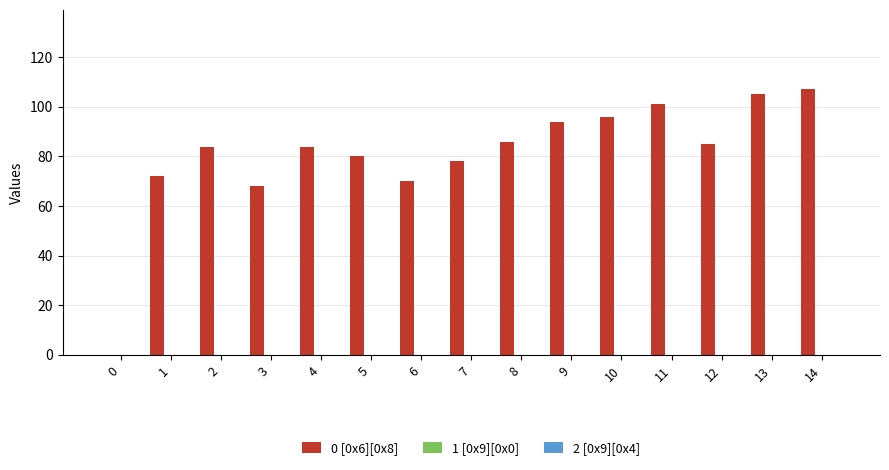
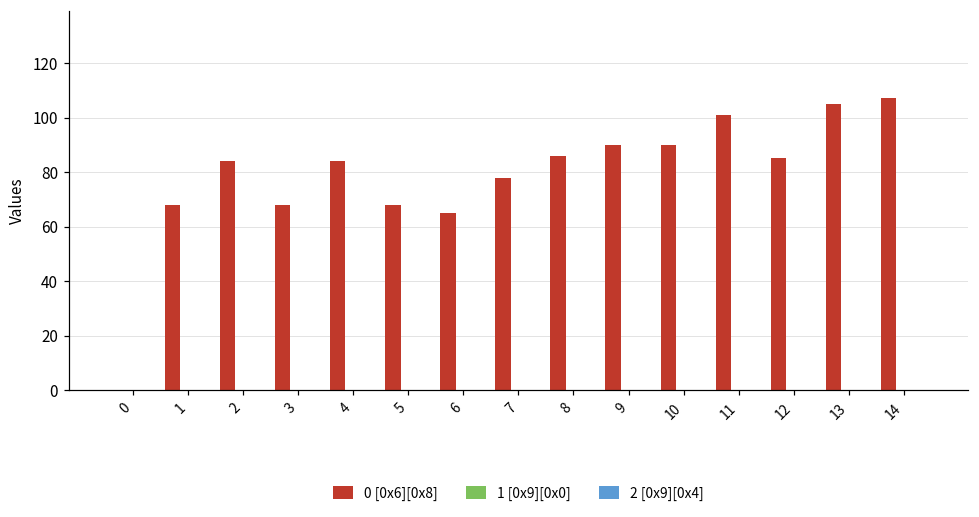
  {
    "0 [0x6][0x8]": {
      "0": 0,
-     "1": 72,
+     "1": 68,
      "2": 84,
      "3": 68,
      "4": 84,
-     "5": 80,
-     "6": 70,
+     "5": 68,
+     "6": 65,
      "7": 78,
      "8": 86,
-     "9": 94,
-     "10": 96,
+     "9": 90,
+     "10": 90,
      "11": 101,
      "12": 85,
      "13": 105,
      "14": 107
    },
    "1 [0x9][0x0]": {
      "0": 0,
      "1": 0,
      "2": 0,
      "3": 0,
      "4": 0,
      "5": 0,
      "6": 0,
      "7": 0,
      "8": 0,
      "9": 0,
      "10": 0,
      "11": 0,
      "12": 0,
      "13": 0,
      "14": 0
    },
    "2 [0x9][0x4]": {
      "0": 0,
      "1": 0,
      "2": 0,
      "3": 0,
      "4": 0,
      "5": 0,
      "6": 0,
      "7": 0,
      "8": 0,
      "9": 0,
      "10": 0,
      "11": 0,
      "12": 0,
      "13": 0,
      "14": 0
    }
  }
